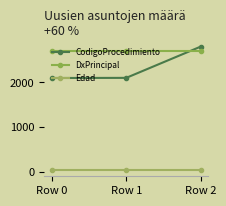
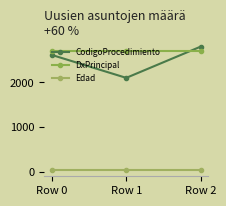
  {
    "CodigoProcedimiento": {
-     "Row 0": 2100,
+     "Row 0": 2600,
      "Row 1": 2100,
      "Row 2": 2800
    }
  }
